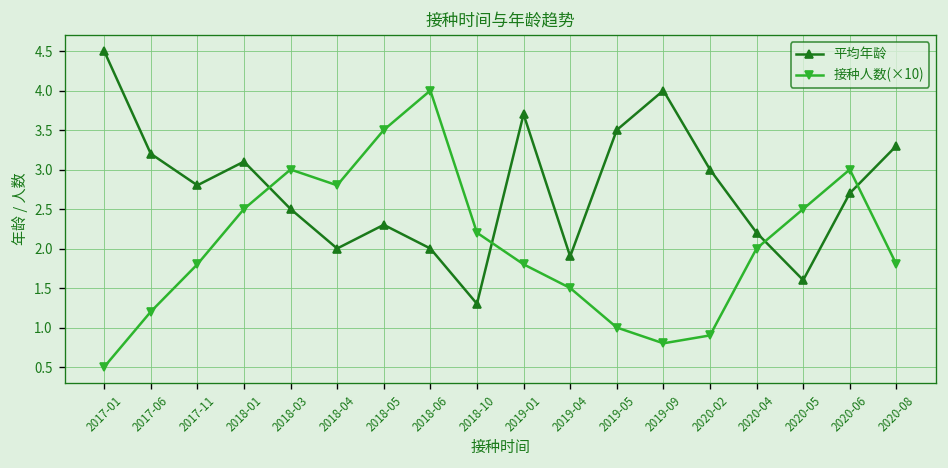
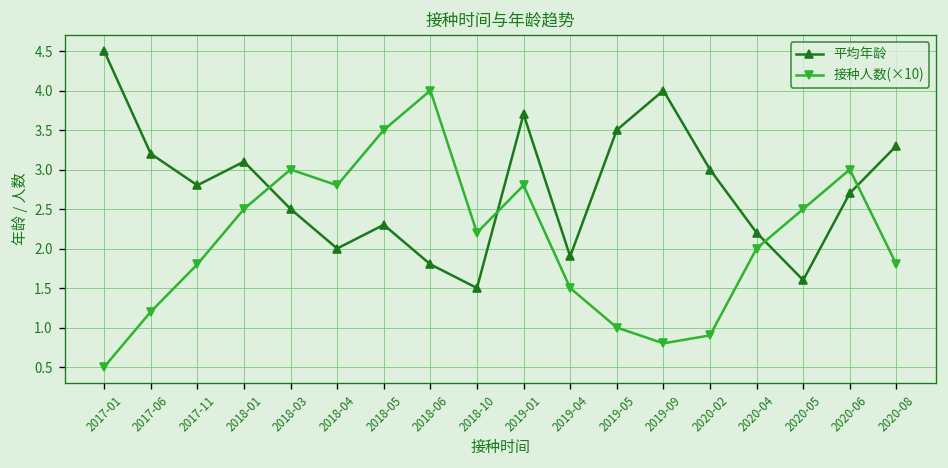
  {
    "平均年龄": {
      "2017-01": 4.5,
      "2017-06": 3.2,
      "2017-11": 2.8,
      "2018-01": 3.1,
      "2018-03": 2.5,
      "2018-04": 2.0,
      "2018-05": 2.3,
-     "2018-06": 2.0,
-     "2018-10": 1.3,
+     "2018-06": 1.8,
+     "2018-10": 1.5,
      "2019-01": 3.7,
      "2019-04": 1.9,
      "2019-05": 3.5,
      "2019-09": 4.0,
      "2020-02": 3.0,
      "2020-04": 2.2,
      "2020-05": 1.6,
      "2020-06": 2.7,
      "2020-08": 3.3
    },
    "接种人数(×10)": {
      "2017-01": 0.5,
      "2017-06": 1.2,
      "2017-11": 1.8,
      "2018-01": 2.5,
      "2018-03": 3.0,
      "2018-04": 2.8,
      "2018-05": 3.5,
      "2018-06": 4.0,
      "2018-10": 2.2,
-     "2019-01": 1.8,
+     "2019-01": 2.8,
      "2019-04": 1.5,
      "2019-05": 1.0,
      "2019-09": 0.8,
      "2020-02": 0.9,
      "2020-04": 2.0,
      "2020-05": 2.5,
      "2020-06": 3.0,
      "2020-08": 1.8
    }
  }
